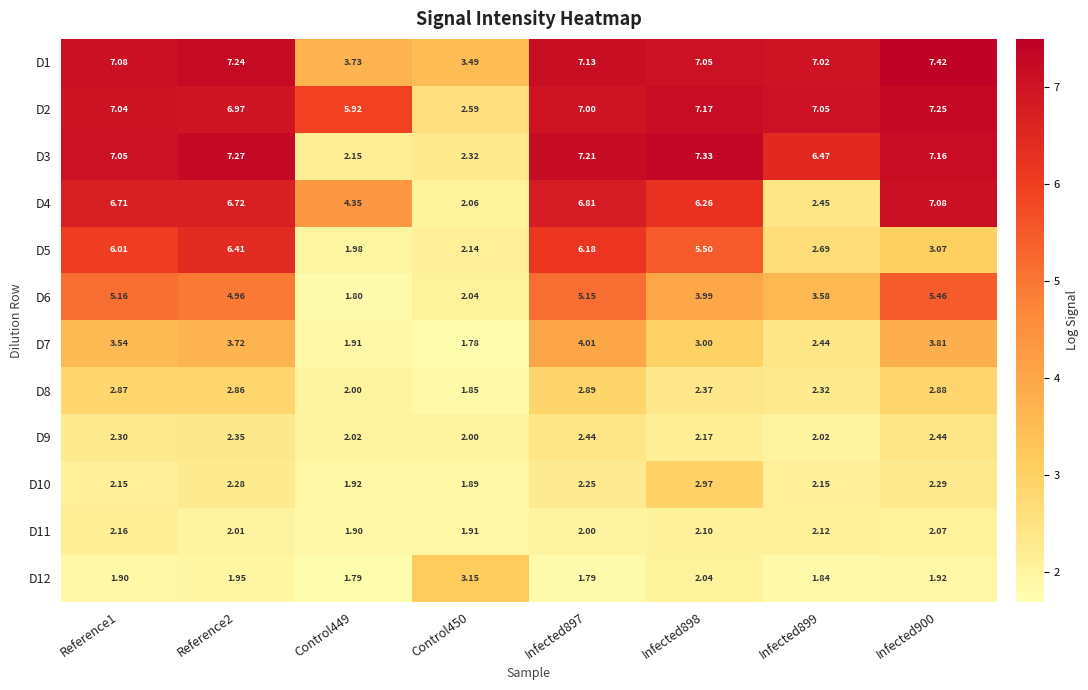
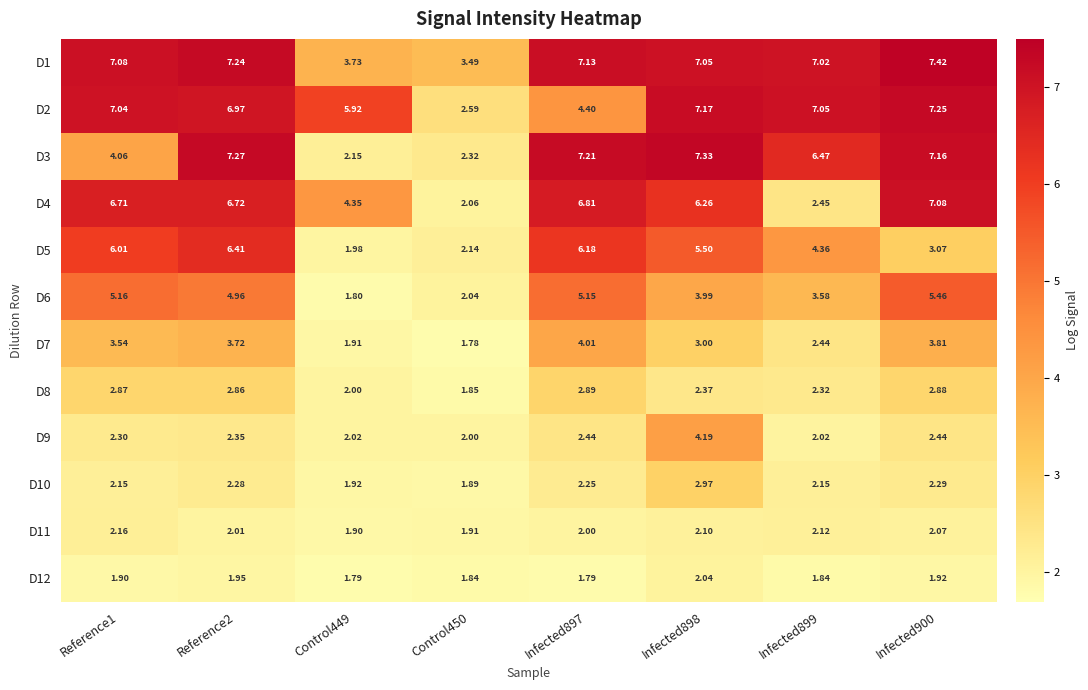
  {
    "D1": {
      "Reference1": 7.08,
      "Reference2": 7.24,
      "Control449": 3.73,
      "Control450": 3.49,
      "Infected897": 7.13,
      "Infected898": 7.05,
      "Infected899": 7.02,
      "Infected900": 7.42
    },
    "D2": {
      "Reference1": 7.04,
      "Reference2": 6.97,
      "Control449": 5.92,
      "Control450": 2.59,
-     "Infected897": 7.00,
+     "Infected897": 4.40,
      "Infected898": 7.17,
      "Infected899": 7.05,
      "Infected900": 7.25
    },
    "D3": {
-     "Reference1": 7.05,
+     "Reference1": 4.06,
      "Reference2": 7.27,
      "Control449": 2.15,
      "Control450": 2.32,
      "Infected897": 7.21,
      "Infected898": 7.33,
      "Infected899": 6.47,
      "Infected900": 7.16
    },
    "D4": {
      "Reference1": 6.71,
      "Reference2": 6.72,
      "Control449": 4.35,
      "Control450": 2.06,
      "Infected897": 6.81,
      "Infected898": 6.26,
      "Infected899": 2.45,
      "Infected900": 7.08
    },
    "D5": {
      "Reference1": 6.01,
      "Reference2": 6.41,
      "Control449": 1.98,
      "Control450": 2.14,
      "Infected897": 6.18,
      "Infected898": 5.50,
-     "Infected899": 2.69,
+     "Infected899": 4.36,
      "Infected900": 3.07
    },
    "D6": {
      "Reference1": 5.16,
      "Reference2": 4.96,
      "Control449": 1.80,
      "Control450": 2.04,
      "Infected897": 5.15,
      "Infected898": 3.99,
      "Infected899": 3.58,
      "Infected900": 5.46
    },
    "D7": {
      "Reference1": 3.54,
      "Reference2": 3.72,
      "Control449": 1.91,
      "Control450": 1.78,
      "Infected897": 4.01,
      "Infected898": 3.00,
      "Infected899": 2.44,
      "Infected900": 3.81
    },
    "D8": {
      "Reference1": 2.87,
      "Reference2": 2.86,
      "Control449": 2.00,
      "Control450": 1.85,
      "Infected897": 2.89,
      "Infected898": 2.37,
      "Infected899": 2.32,
      "Infected900": 2.88
    },
    "D9": {
      "Reference1": 2.30,
      "Reference2": 2.35,
      "Control449": 2.02,
      "Control450": 2.00,
      "Infected897": 2.44,
-     "Infected898": 2.17,
+     "Infected898": 4.19,
      "Infected899": 2.02,
      "Infected900": 2.44
    },
    "D10": {
      "Reference1": 2.15,
      "Reference2": 2.28,
      "Control449": 1.92,
      "Control450": 1.89,
      "Infected897": 2.25,
      "Infected898": 2.97,
      "Infected899": 2.15,
      "Infected900": 2.29
    },
    "D11": {
      "Reference1": 2.16,
      "Reference2": 2.01,
      "Control449": 1.90,
      "Control450": 1.91,
      "Infected897": 2.00,
      "Infected898": 2.10,
      "Infected899": 2.12,
      "Infected900": 2.07
    },
    "D12": {
      "Reference1": 1.90,
      "Reference2": 1.95,
      "Control449": 1.79,
-     "Control450": 3.15,
+     "Control450": 1.84,
      "Infected897": 1.79,
      "Infected898": 2.04,
      "Infected899": 1.84,
      "Infected900": 1.92
    }
  }
